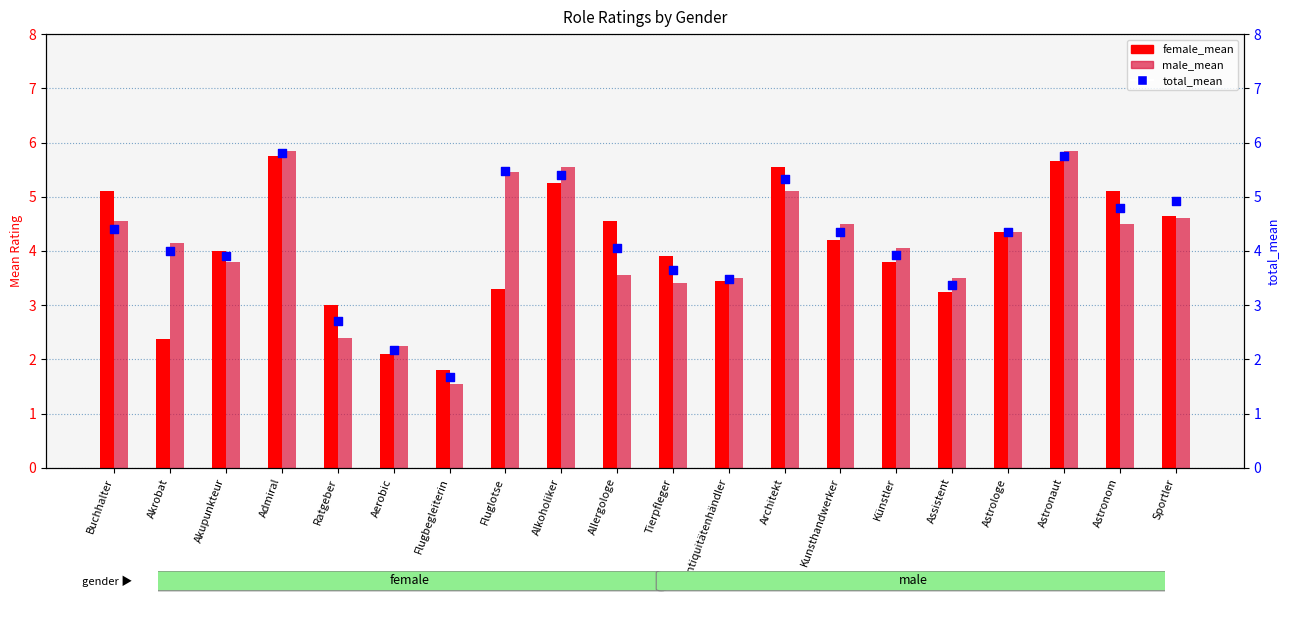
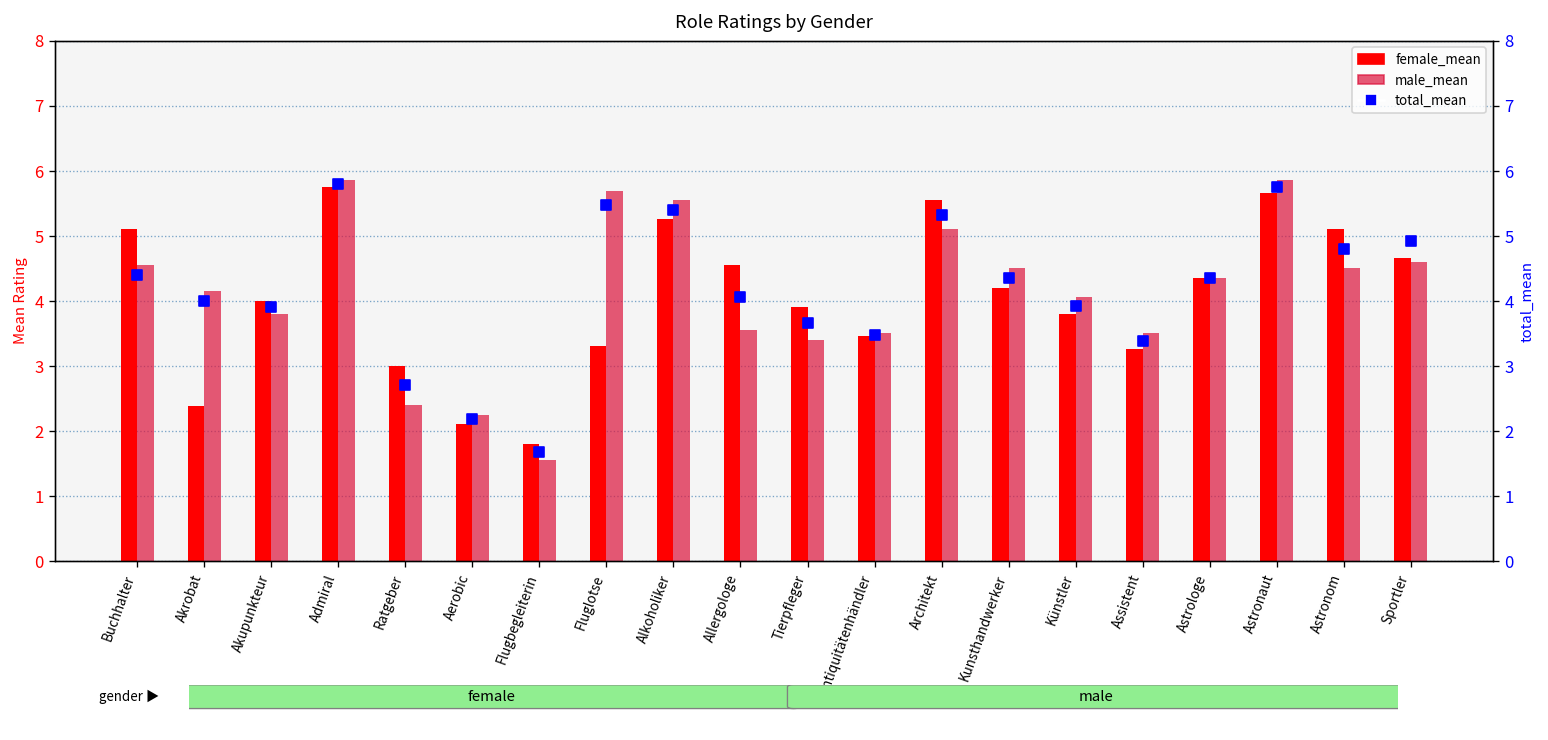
  {
    "female_mean": {
      "Buchhalter": 5.1,
      "Akrobat": 2.4,
      "Akupunkteur": 4.0,
      "Admiral": 5.8,
      "Ratgeber": 3.0,
      "Aerobic": 2.1,
      "Flugbegleiterin": 1.8,
      "Fluglotse": 3.3,
      "Alkoholiker": 5.3,
      "Allergologe": 4.6,
      "Tierpfleger": 3.9,
      "Antiquitätenhändler": 3.5,
      "Architekt": 5.6,
      "Kunsthandwerker": 4.2,
      "Künstler": 3.8,
      "Assistent": 3.3,
      "Astrologe": 4.4,
      "Astronaut": 5.7,
      "Astronom": 5.1,
      "Sportler": 4.7
    },
    "male_mean": {
      "Buchhalter": 4.6,
      "Akrobat": 4.2,
      "Akupunkteur": 3.8,
      "Admiral": 5.9,
      "Ratgeber": 2.4,
      "Aerobic": 2.3,
      "Flugbegleiterin": 1.6,
-     "Fluglotse": 5.5,
+     "Fluglotse": 5.7,
      "Alkoholiker": 5.6,
      "Allergologe": 3.6,
      "Tierpfleger": 3.4,
      "Antiquitätenhändler": 3.5,
      "Architekt": 5.1,
      "Kunsthandwerker": 4.5,
      "Künstler": 4.1,
      "Assistent": 3.5,
      "Astrologe": 4.4,
      "Astronaut": 5.9,
      "Astronom": 4.5,
      "Sportler": 4.6
    }
  }
